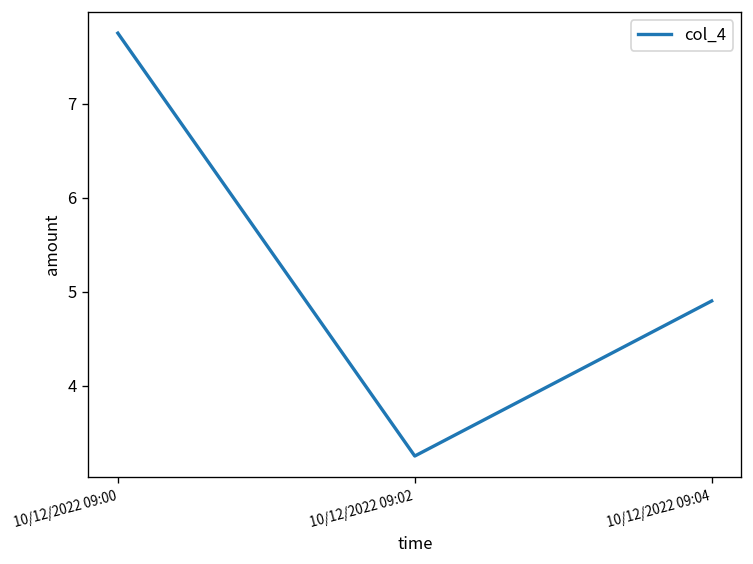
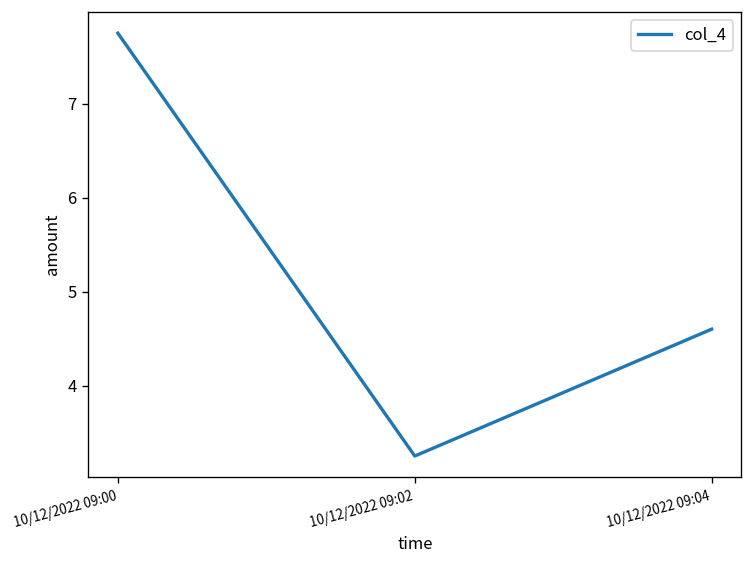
  {
    "10/12/2022 09:00": 7.8,
    "10/12/2022 09:02": 3.3,
-   "10/12/2022 09:04": 4.9
+   "10/12/2022 09:04": 4.6
  }
